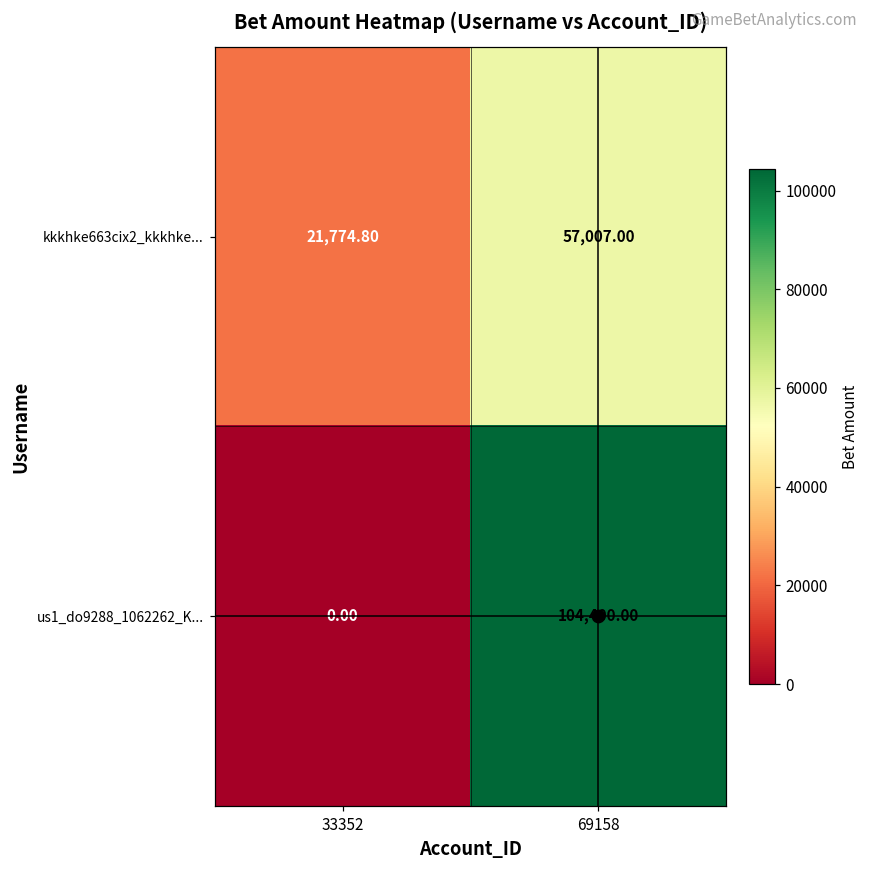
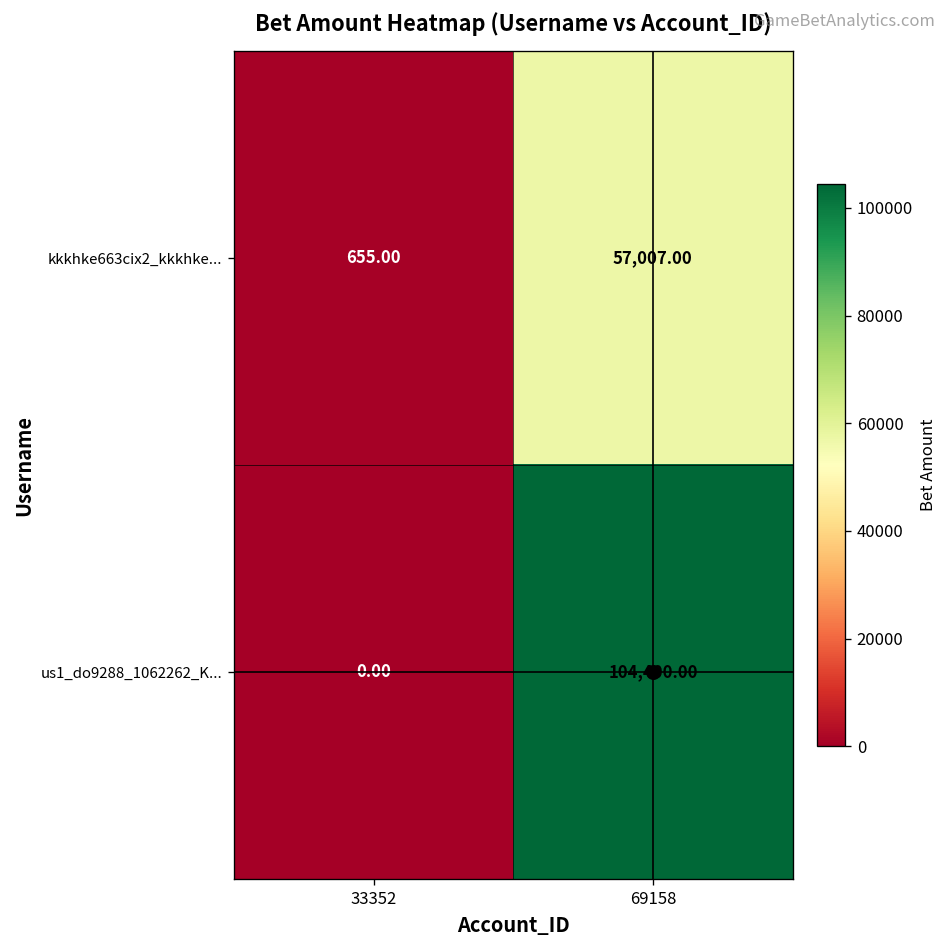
  {
    "kkkhke663cix2_kkkhke...": {
-     "33352": "21,774.80",
+     "33352": "655.00",
      "69158": "57,007.00"
    },
    "us1_do9288_1062262_K...": {
      "33352": "0.00"
    }
  }
